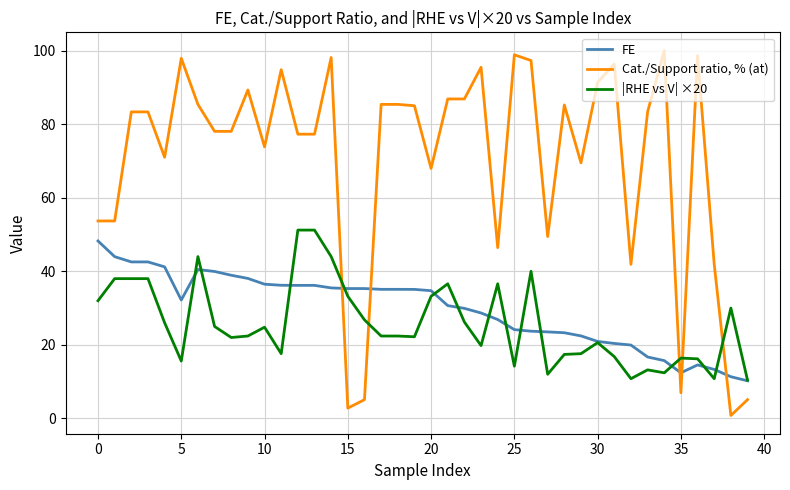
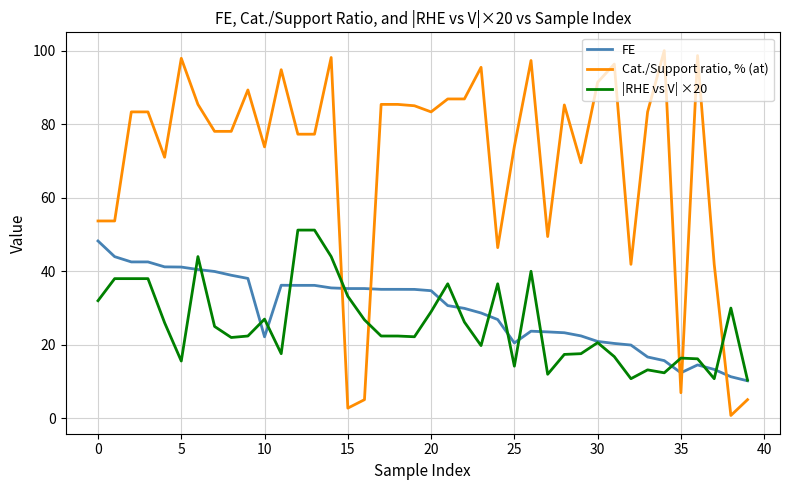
  {
    "FE": {
      "0": 48,
-     "5": 32,
-     "10": 36,
+     "5": 41,
+     "10": 22,
      "15": 35,
      "20": 35,
-     "25": 24,
+     "25": 21,
      "35": 12
    },
    "Cat./Support ratio, % (at)": {
      "0": 54,
      "5": 98,
      "10": 74,
      "15": 3,
-     "20": 68,
-     "25": 99,
+     "20": 83,
+     "25": 74,
      "35": 7
    },
    "|RHE vs V| ×20": {
      "0": 32,
      "5": 16,
-     "10": 25,
+     "10": 27,
      "15": 33,
-     "20": 33,
+     "20": 29,
      "25": 14,
      "35": 16
    }
  }
